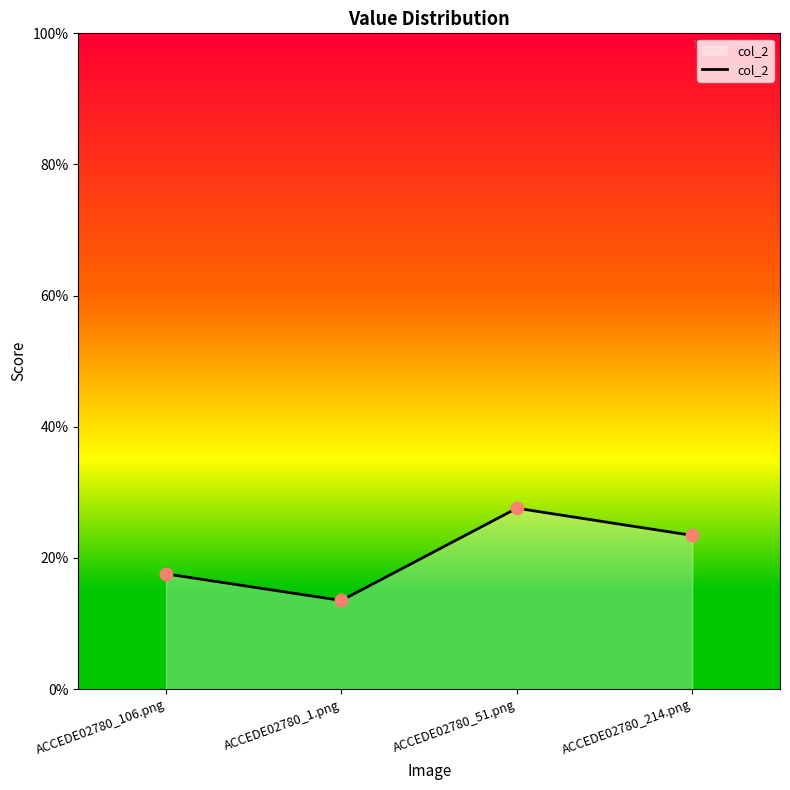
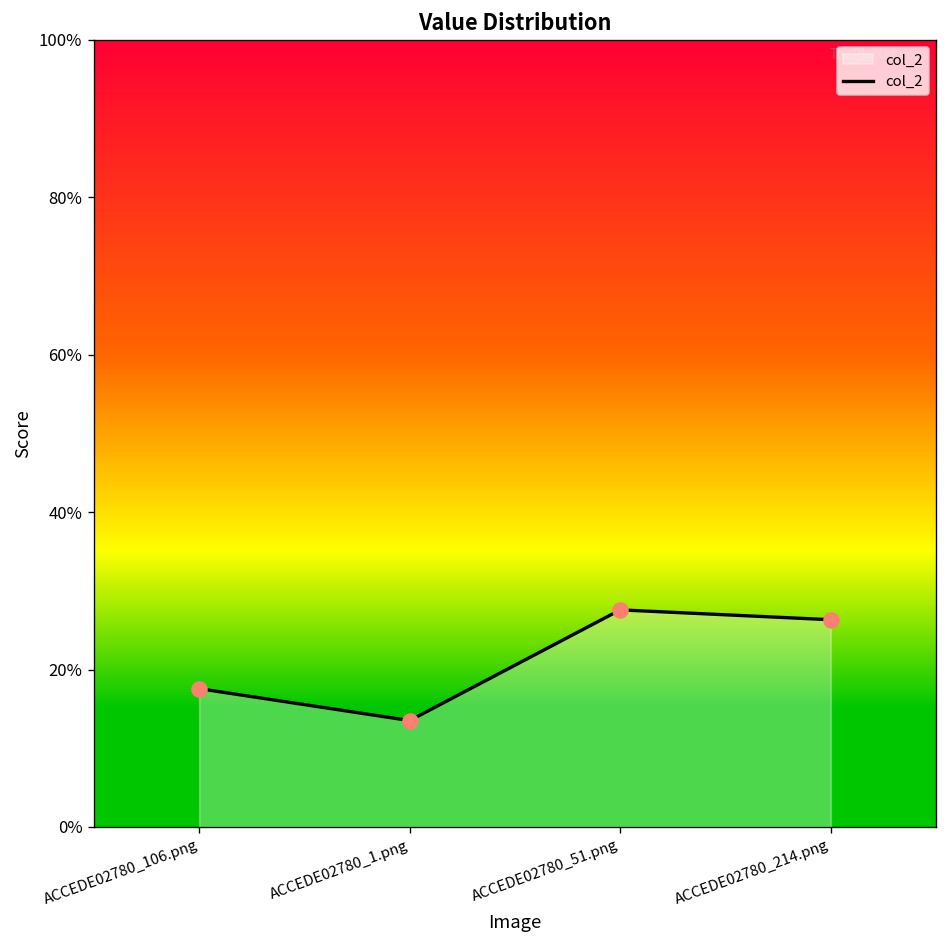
  {
    "ACCEDE02780_106.png": "18%",
    "ACCEDE02780_1.png": "14%",
    "ACCEDE02780_51.png": "28%",
-   "ACCEDE02780_214.png": "23%"
+   "ACCEDE02780_214.png": "26%"
  }
